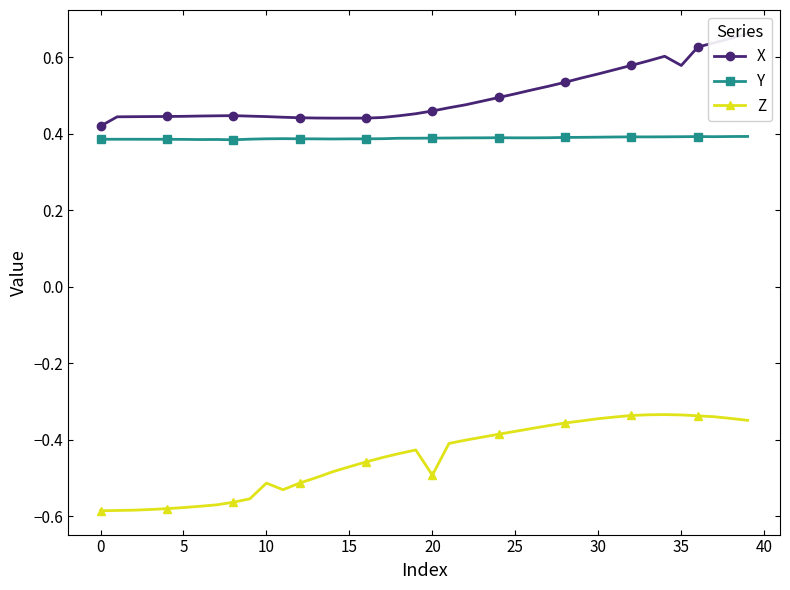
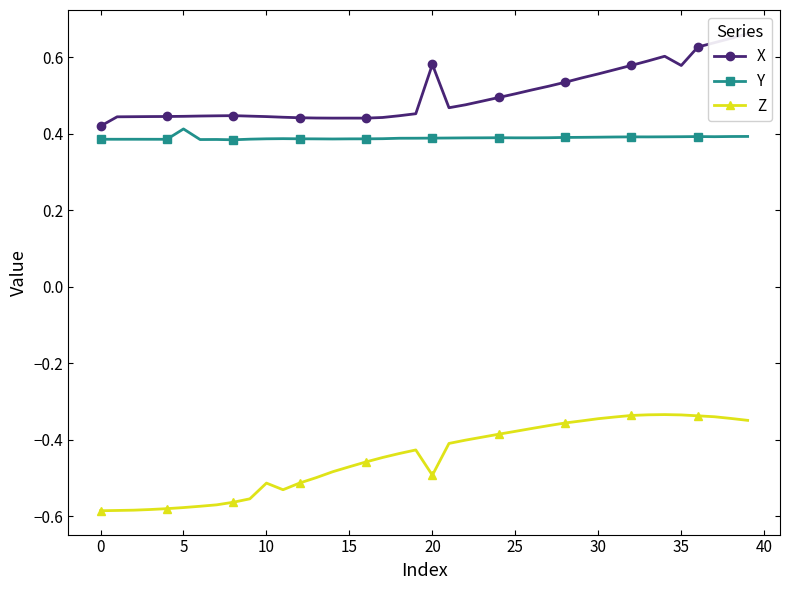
  {
    "X": {
      "0": 0.42,
      "5": 0.45,
      "10": 0.44,
      "15": 0.44,
-     "20": 0.46,
+     "20": 0.58,
      "25": 0.50,
      "30": 0.56,
      "35": 0.58
    },
    "Y": {
      "0": 0.39,
-     "5": 0.39,
+     "5": 0.41,
      "10": 0.39,
      "15": 0.39,
      "20": 0.39,
      "25": 0.39,
      "30": 0.39,
      "35": 0.39
    },
    "Z": {
      "0": -0.59,
      "5": -0.58,
      "10": -0.51,
      "15": -0.47,
      "20": -0.49,
      "25": -0.38,
      "30": -0.35,
      "35": -0.34
    }
  }
